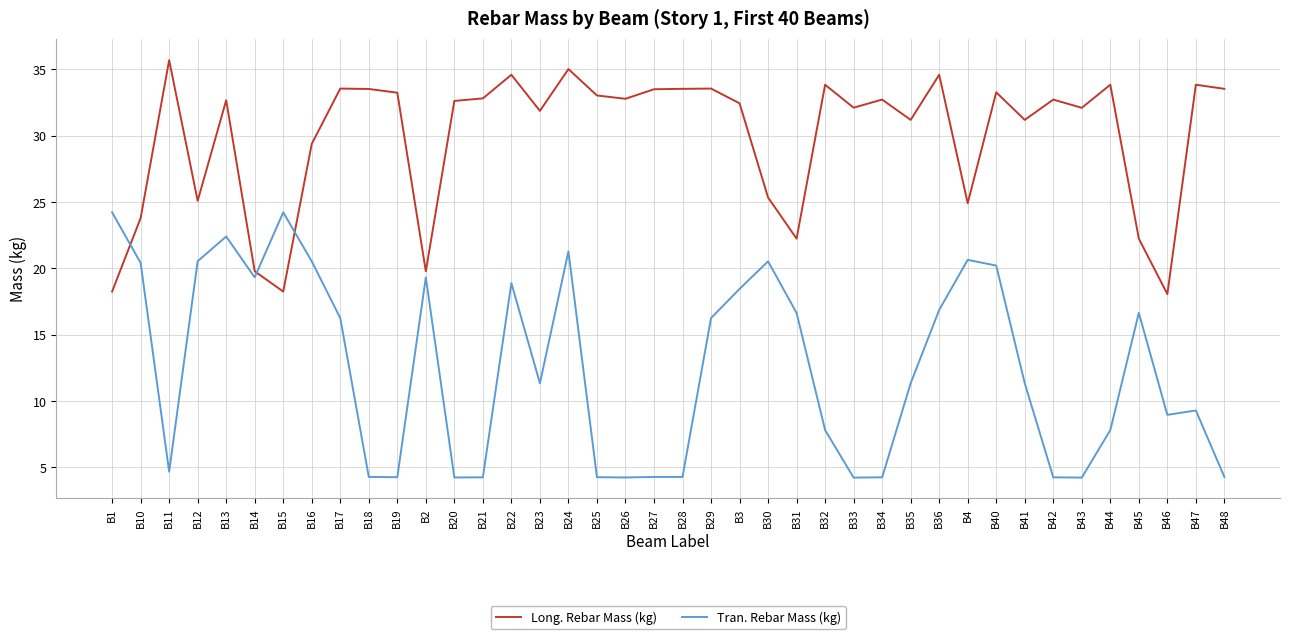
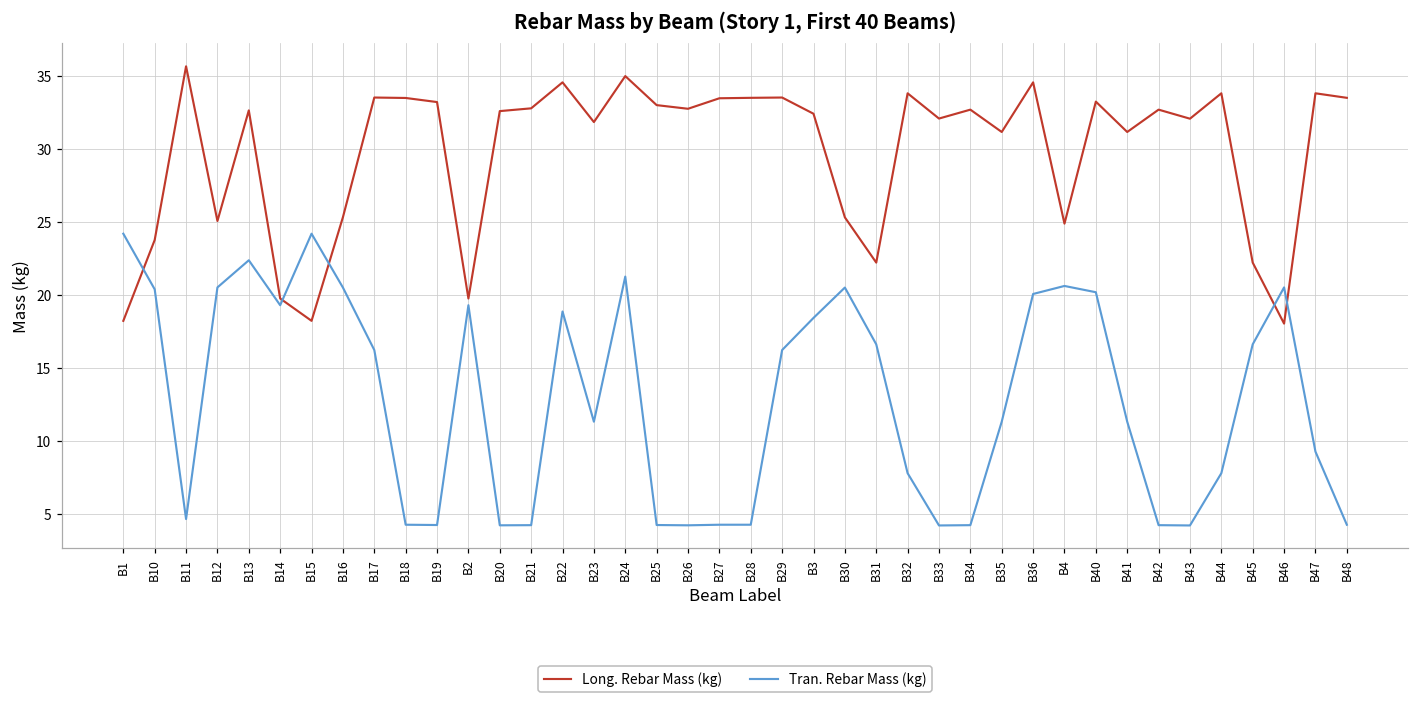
  {
    "Long. Rebar Mass (kg)": {
      "B1": 18.3,
      "B10": 23.8,
      "B11": 35.7,
      "B12": 25.1,
      "B13": 32.7,
      "B14": 19.8,
      "B15": 18.3,
-     "B16": 29.4,
+     "B16": 25.4,
      "B17": 33.6,
      "B18": 33.5,
      "B19": 33.2,
      "B2": 19.8,
      "B20": 32.6,
      "B21": 32.8,
      "B22": 34.6,
      "B23": 31.9,
      "B24": 35.0,
      "B25": 33.0,
      "B26": 32.8,
      "B27": 33.5,
      "B28": 33.5,
      "B29": 33.6,
      "B3": 32.4,
      "B30": 25.3,
      "B31": 22.2,
      "B32": 33.8,
      "B33": 32.1,
      "B34": 32.7,
      "B35": 31.2,
      "B36": 34.6,
      "B4": 24.9,
      "B40": 33.3,
      "B41": 31.2,
      "B42": 32.7,
      "B43": 32.1,
      "B44": 33.8,
      "B45": 22.2,
      "B46": 18.1,
      "B47": 33.8,
      "B48": 33.5
    },
    "Tran. Rebar Mass (kg)": {
      "B1": 24.2,
      "B10": 20.4,
      "B11": 4.7,
      "B12": 20.5,
      "B13": 22.4,
      "B14": 19.3,
      "B15": 24.2,
      "B16": 20.5,
      "B17": 16.3,
      "B18": 4.3,
      "B19": 4.3,
      "B2": 19.3,
      "B20": 4.2,
      "B21": 4.3,
      "B22": 18.9,
      "B23": 11.3,
      "B24": 21.3,
      "B25": 4.3,
      "B26": 4.2,
      "B27": 4.3,
      "B28": 4.3,
      "B29": 16.3,
      "B3": 18.5,
      "B30": 20.5,
      "B31": 16.6,
      "B32": 7.8,
      "B33": 4.2,
      "B34": 4.3,
      "B35": 11.3,
-     "B36": 16.9,
+     "B36": 20.1,
      "B4": 20.6,
      "B40": 20.2,
      "B41": 11.3,
      "B42": 4.3,
      "B43": 4.2,
      "B44": 7.8,
      "B45": 16.6,
-     "B46": 9.0,
+     "B46": 20.5,
      "B47": 9.3,
      "B48": 4.3
    }
  }
